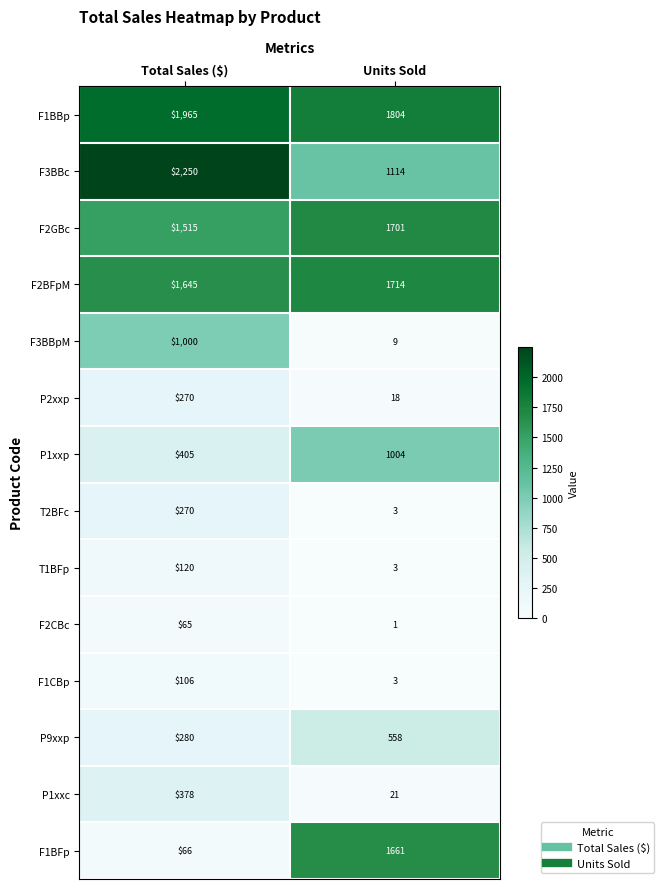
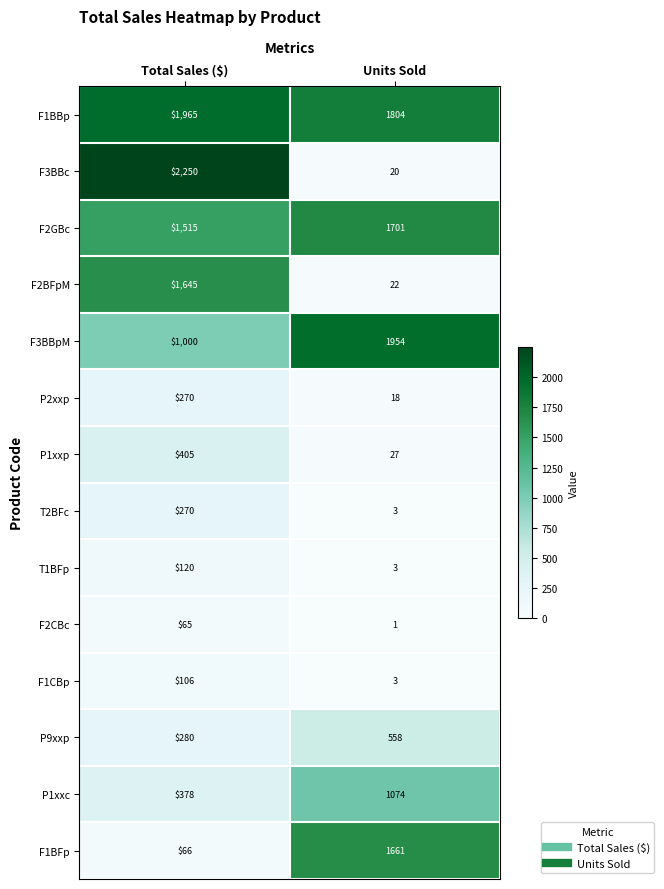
  {
    "F1BBp": {
      "Total Sales ($)": "$1,965",
      "Units Sold": "1804"
    },
    "F3BBc": {
      "Total Sales ($)": "$2,250",
-     "Units Sold": "1114"
+     "Units Sold": "20"
    },
    "F2GBc": {
      "Total Sales ($)": "$1,515",
      "Units Sold": "1701"
    },
    "F2BFpM": {
      "Total Sales ($)": "$1,645",
-     "Units Sold": "1714"
+     "Units Sold": "22"
    },
    "F3BBpM": {
      "Total Sales ($)": "$1,000",
-     "Units Sold": "9"
+     "Units Sold": "1954"
    },
    "P2xxp": {
      "Total Sales ($)": "$270",
      "Units Sold": "18"
    },
    "P1xxp": {
      "Total Sales ($)": "$405",
-     "Units Sold": "1004"
+     "Units Sold": "27"
    },
    "T2BFc": {
      "Total Sales ($)": "$270",
      "Units Sold": "3"
    },
    "T1BFp": {
      "Total Sales ($)": "$120",
      "Units Sold": "3"
    },
    "F2CBc": {
      "Total Sales ($)": "$65",
      "Units Sold": "1"
    },
    "F1CBp": {
      "Total Sales ($)": "$106",
      "Units Sold": "3"
    },
    "P9xxp": {
      "Total Sales ($)": "$280",
      "Units Sold": "558"
    },
    "P1xxc": {
      "Total Sales ($)": "$378",
-     "Units Sold": "21"
+     "Units Sold": "1074"
    },
    "F1BFp": {
      "Total Sales ($)": "$66",
      "Units Sold": "1661"
    }
  }
